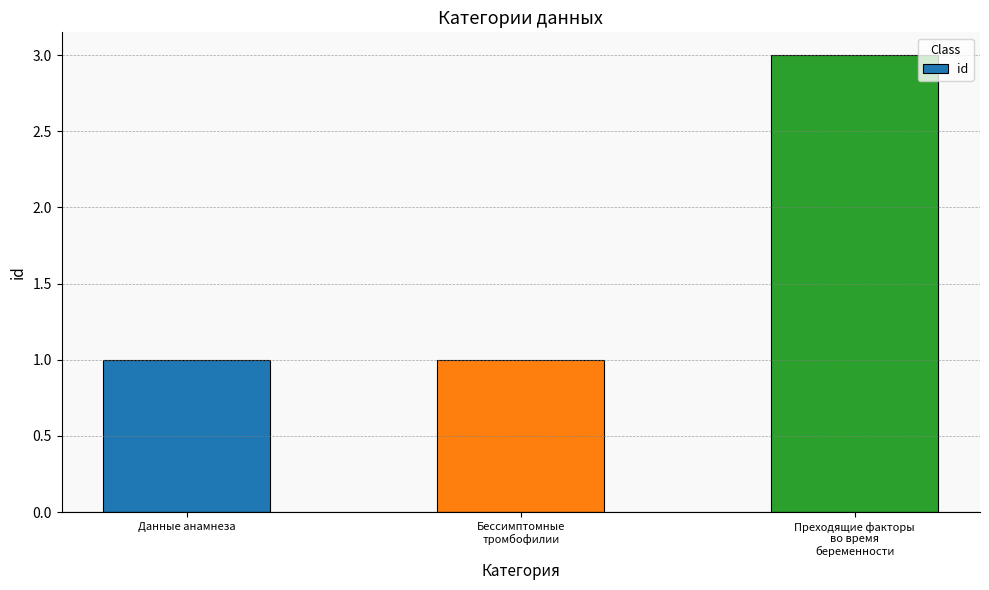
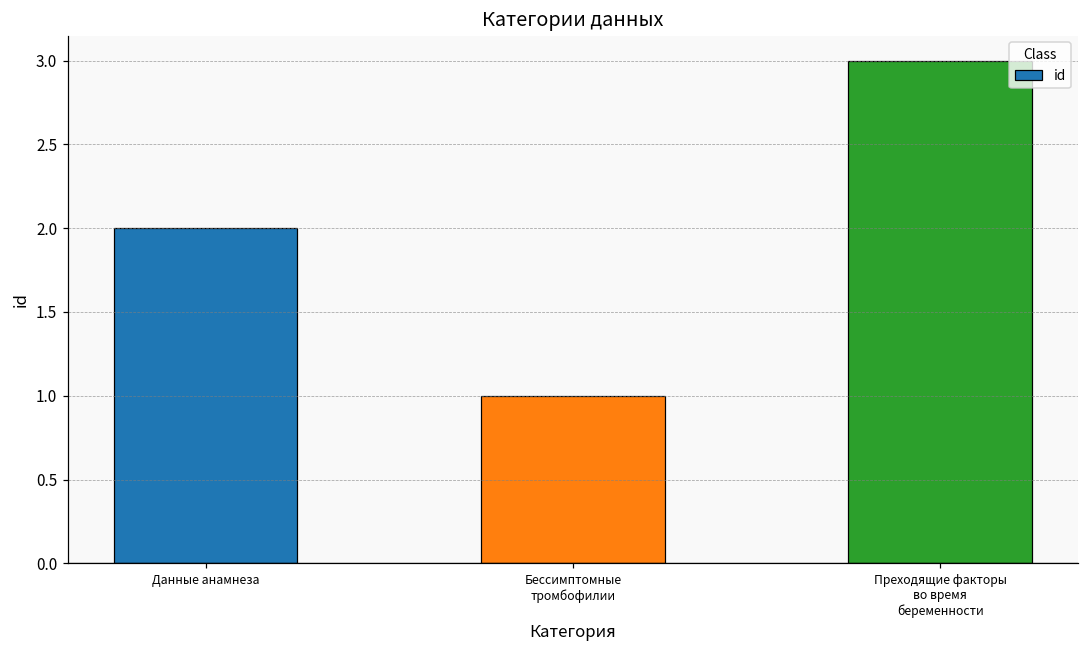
  {
-   "Данные анамнеза": 1,
+   "Данные анамнеза": 2,
    "Бессимптомные тромбофилии": 1,
    "Преходящие факторы во время беременности": 3
  }
